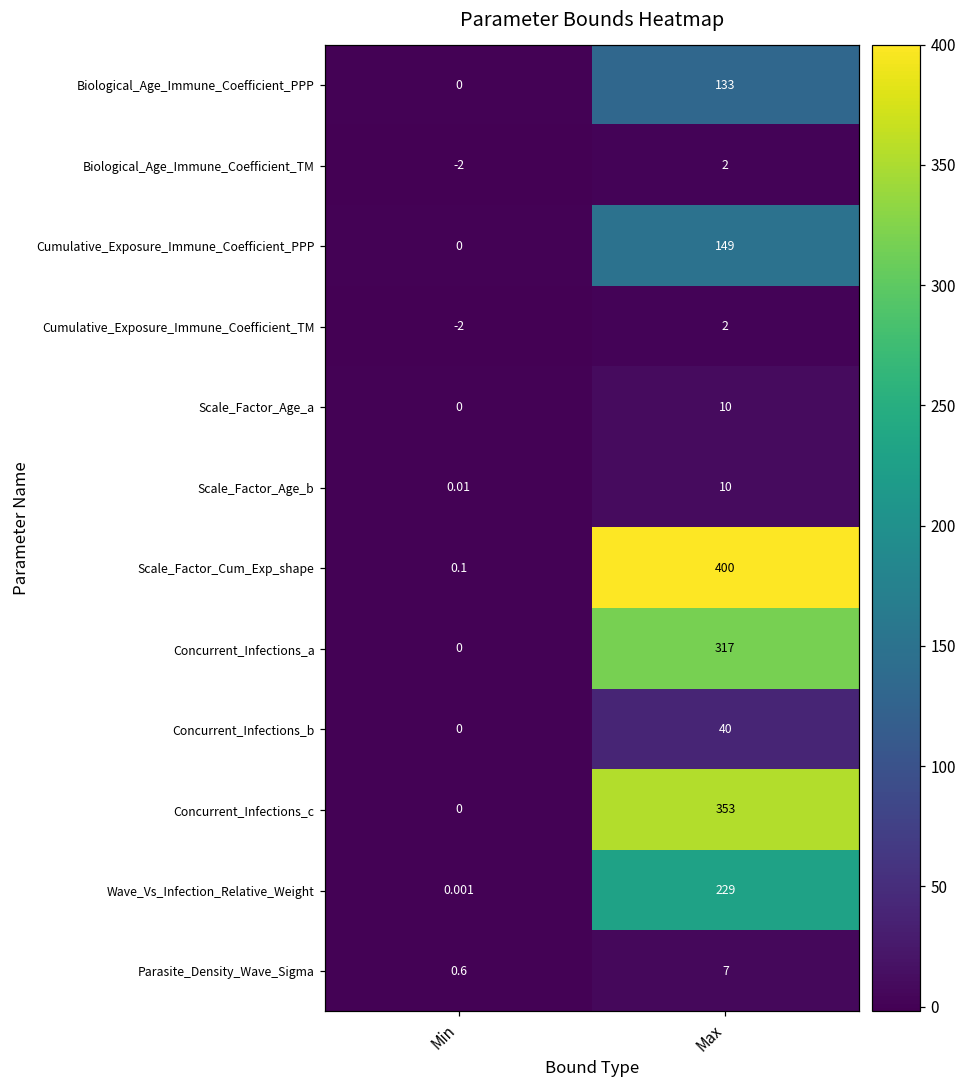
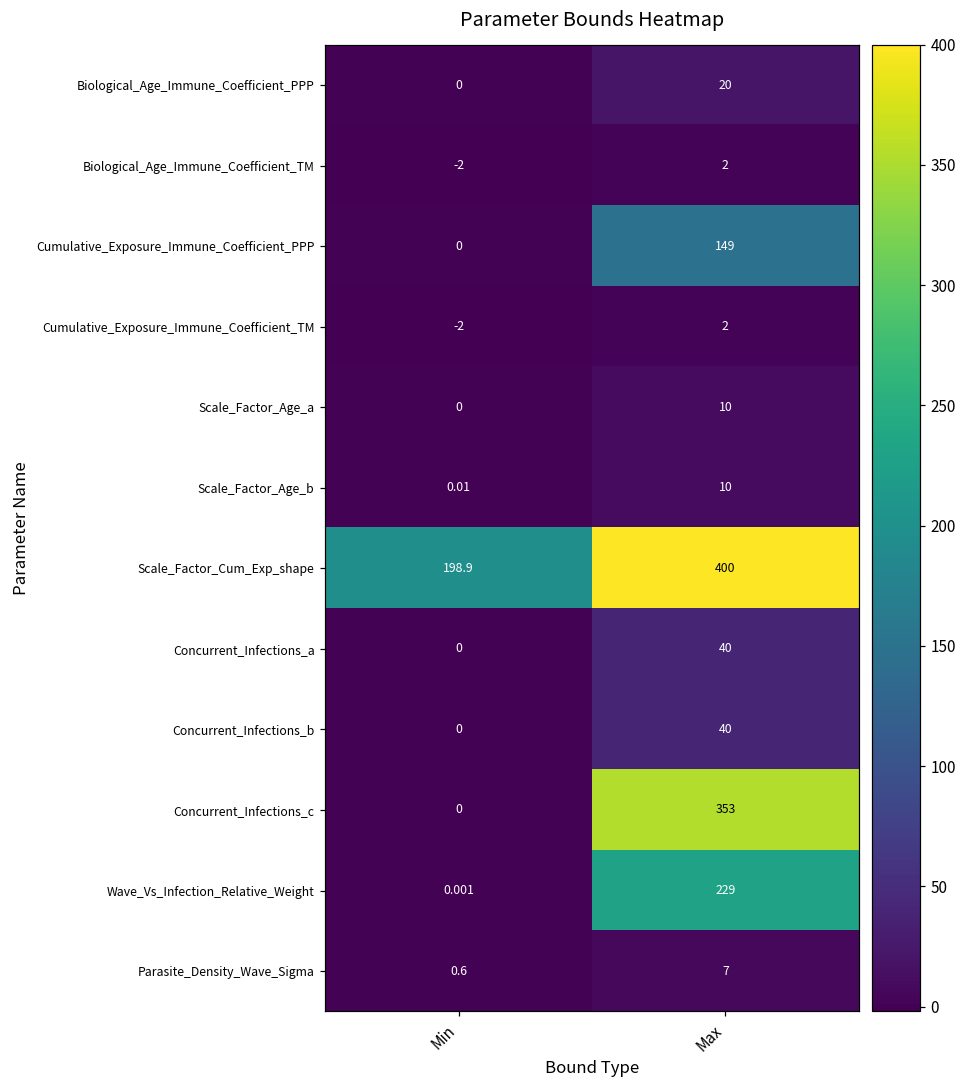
  {
    "Biological_Age_Immune_Coefficient_PPP": {
      "Min": 0,
-     "Max": 133
+     "Max": 20
    },
    "Biological_Age_Immune_Coefficient_TM": {
      "Min": -2,
      "Max": 2
    },
    "Cumulative_Exposure_Immune_Coefficient_PPP": {
      "Min": 0,
      "Max": 149
    },
    "Cumulative_Exposure_Immune_Coefficient_TM": {
      "Min": -2,
      "Max": 2
    },
    "Scale_Factor_Age_a": {
      "Min": 0,
      "Max": 10
    },
    "Scale_Factor_Age_b": {
      "Min": 0.01,
      "Max": 10
    },
    "Scale_Factor_Cum_Exp_shape": {
-     "Min": 0.1,
+     "Min": 198.9,
      "Max": 400
    },
    "Concurrent_Infections_a": {
      "Min": 0,
-     "Max": 317
+     "Max": 40
    },
    "Concurrent_Infections_b": {
      "Min": 0,
      "Max": 40
    },
    "Concurrent_Infections_c": {
      "Min": 0,
      "Max": 353
    },
    "Wave_Vs_Infection_Relative_Weight": {
      "Min": 0.001,
      "Max": 229
    },
    "Parasite_Density_Wave_Sigma": {
      "Min": 0.6,
      "Max": 7
    }
  }
